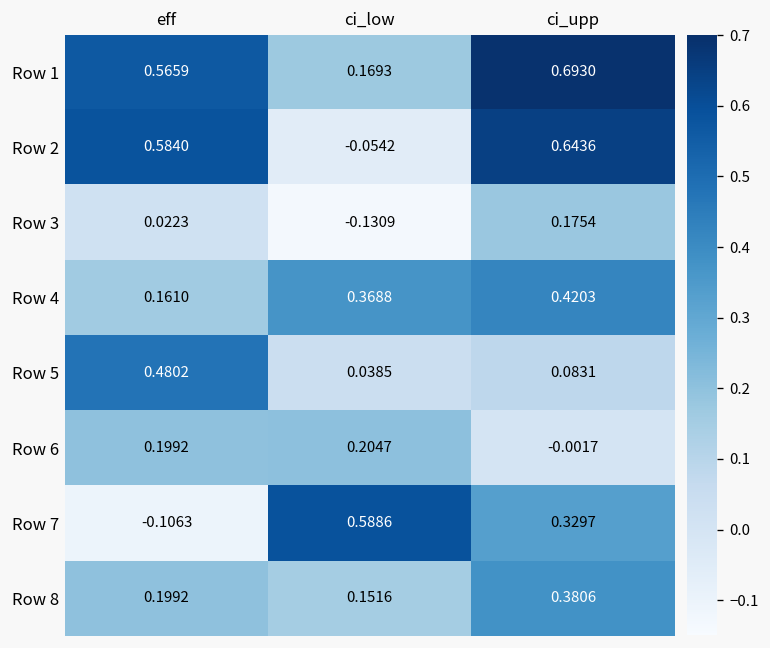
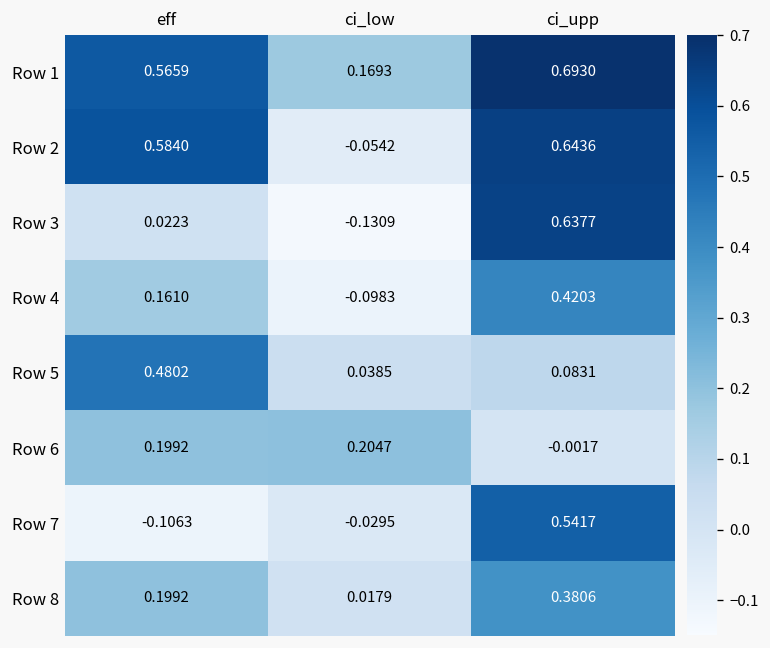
  {
    "Row 1": {
      "eff": 0.5659,
      "ci_low": 0.1693,
      "ci_upp": 0.6930
    },
    "Row 2": {
      "eff": 0.5840,
      "ci_low": -0.0542,
      "ci_upp": 0.6436
    },
    "Row 3": {
      "eff": 0.0223,
      "ci_low": -0.1309,
-     "ci_upp": 0.1754
+     "ci_upp": 0.6377
    },
    "Row 4": {
      "eff": 0.1610,
-     "ci_low": 0.3688,
+     "ci_low": -0.0983,
      "ci_upp": 0.4203
    },
    "Row 5": {
      "eff": 0.4802,
      "ci_low": 0.0385,
      "ci_upp": 0.0831
    },
    "Row 6": {
      "eff": 0.1992,
      "ci_low": 0.2047,
      "ci_upp": -0.0017
    },
    "Row 7": {
      "eff": -0.1063,
-     "ci_low": 0.5886,
-     "ci_upp": 0.3297
+     "ci_low": -0.0295,
+     "ci_upp": 0.5417
    },
    "Row 8": {
      "eff": 0.1992,
-     "ci_low": 0.1516,
+     "ci_low": 0.0179,
      "ci_upp": 0.3806
    }
  }
